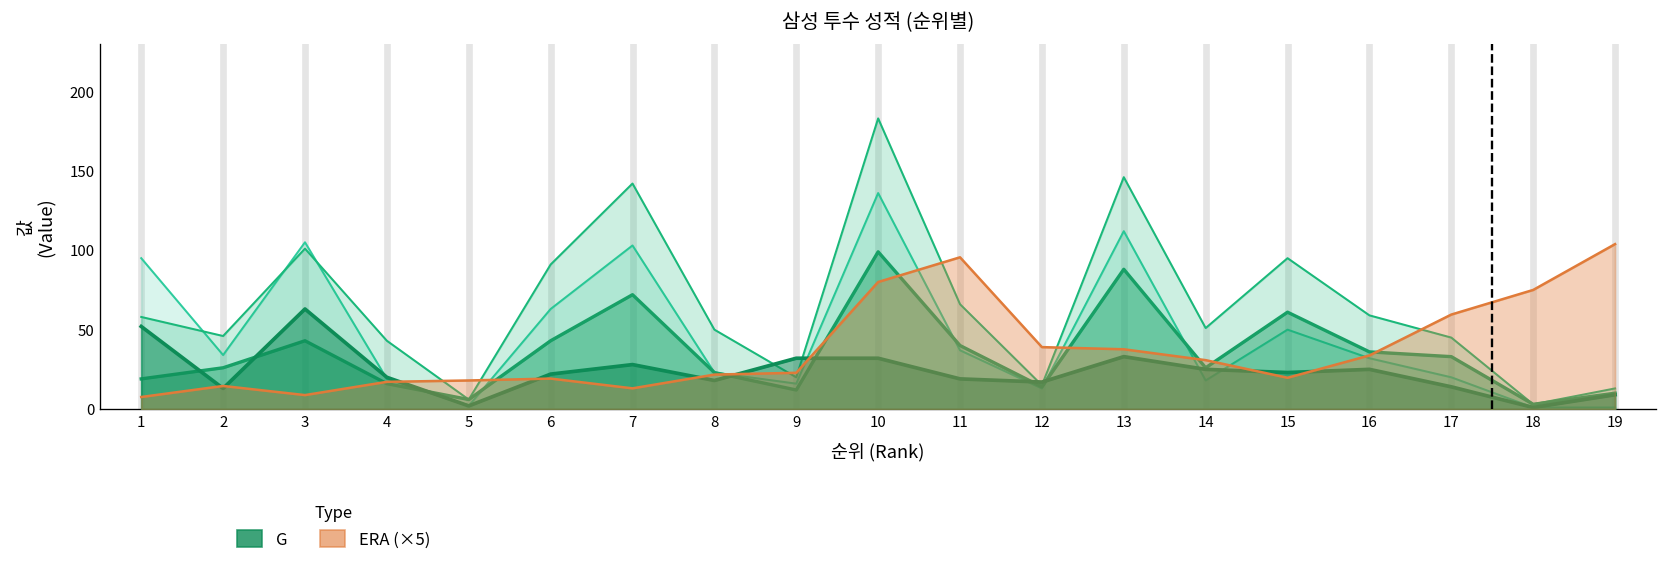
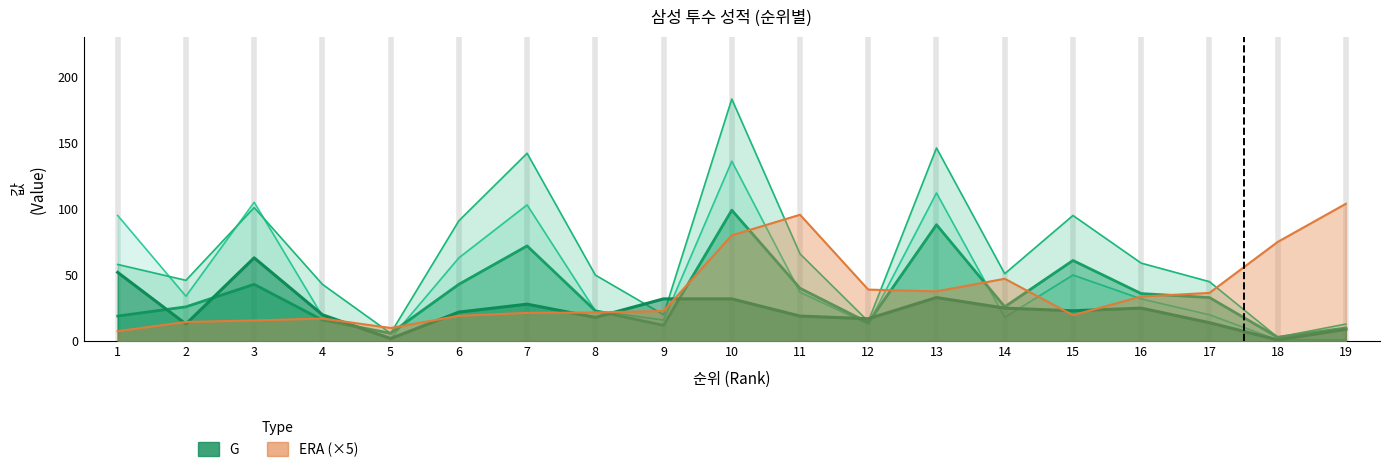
  {
    "ERA (×5)": {
      "1": 8,
-     "3": 9,
-     "5": 18,
+     "3": 16,
+     "5": 10,
      "6": 19,
-     "7": 13,
+     "7": 21,
      "9": 23,
      "10": 80,
      "11": 96,
      "12": 39,
      "13": 38,
-     "14": 31,
+     "14": 47,
      "15": 20,
-     "17": 60,
+     "17": 37,
      "18": 75,
      "19": 104
    }
  }
